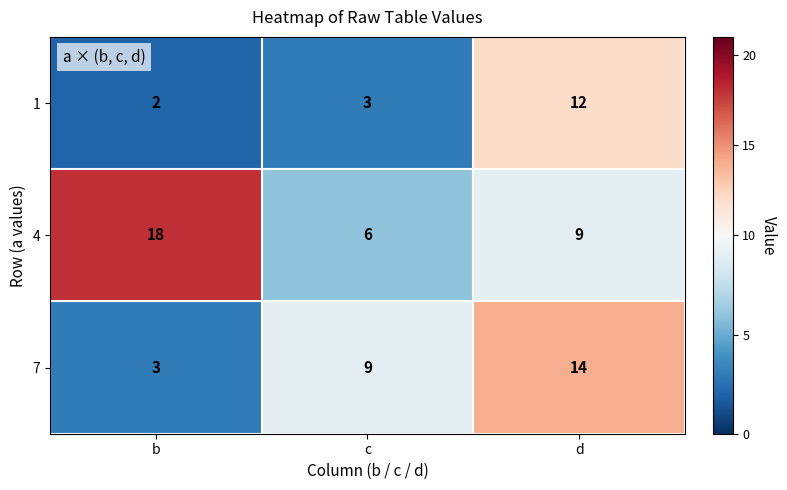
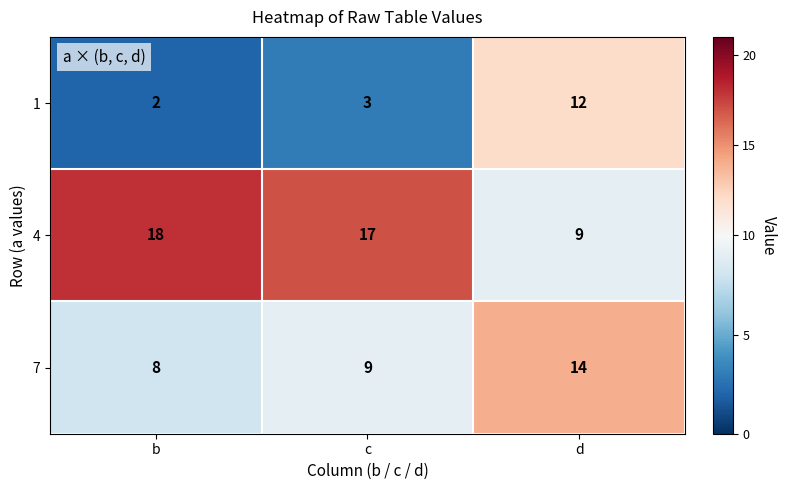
  {
    "1": {
      "b": 2,
      "c": 3,
      "d": 12
    },
    "4": {
      "b": 18,
-     "c": 6,
+     "c": 17,
      "d": 9
    },
    "7": {
-     "b": 3,
+     "b": 8,
      "c": 9,
      "d": 14
    }
  }
